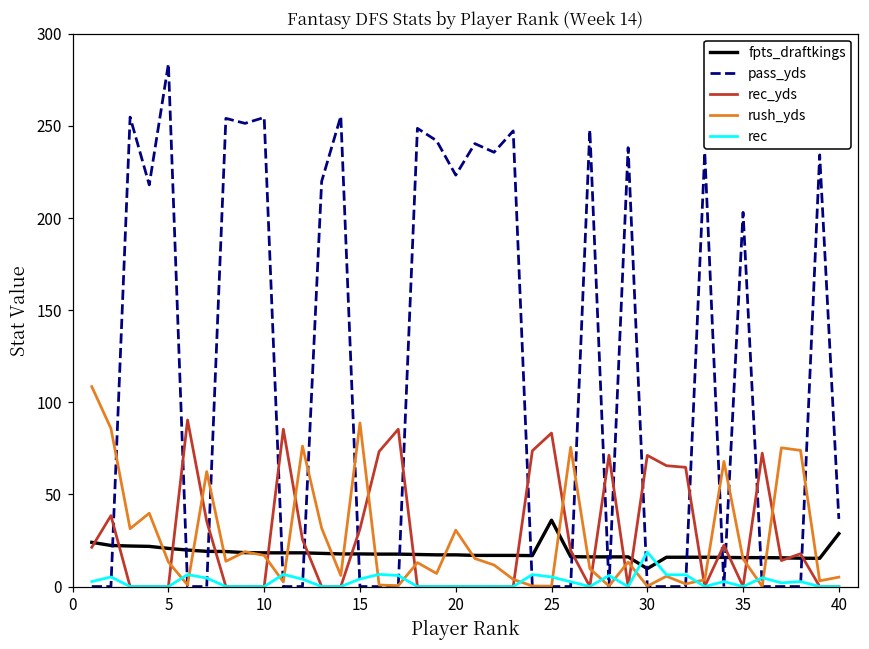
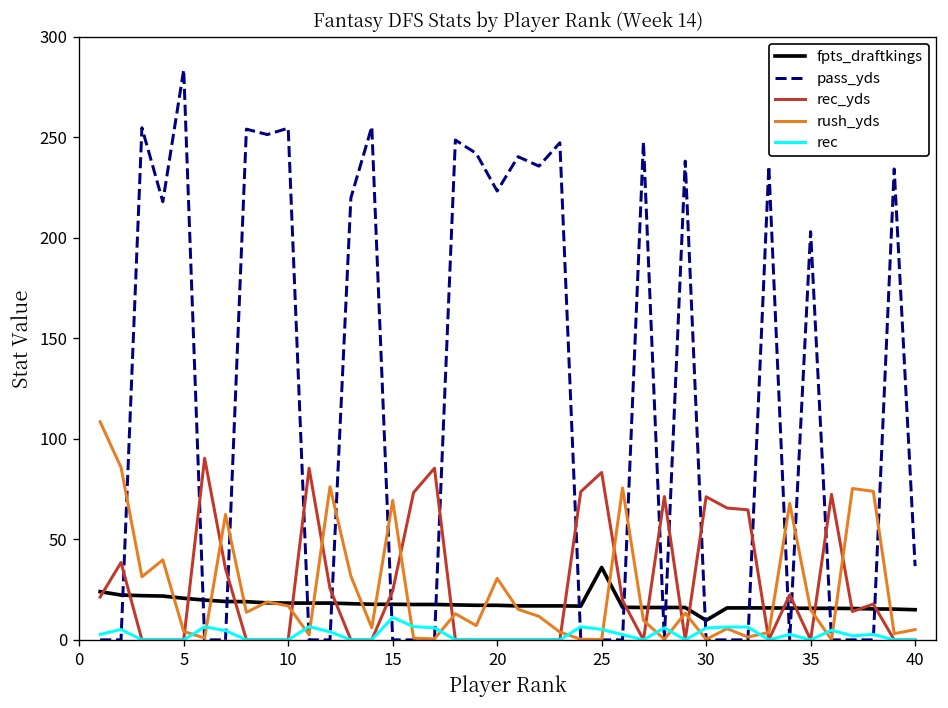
  {
    "fpts_draftkings": {
      "5": 21,
      "15": 18,
      "20": 17,
      "25": 36,
      "30": 10,
-     "40": 29
+     "40": 15
    },
    "pass_yds": {
      "5": 284,
      "10": 255,
      "15": 0,
      "20": 223,
      "35": 203,
      "40": 37
    },
    "rec_yds": {
-     "15": 31,
+     "15": 24,
      "25": 83,
      "30": 71
    },
    "rush_yds": {
-     "5": 13,
-     "15": 89,
+     "5": 4,
+     "15": 69,
      "20": 31,
      "40": 5
    },
    "rec": {
-     "15": 4,
+     "15": 11,
      "25": 5,
-     "30": 19
+     "30": 6
    }
  }
